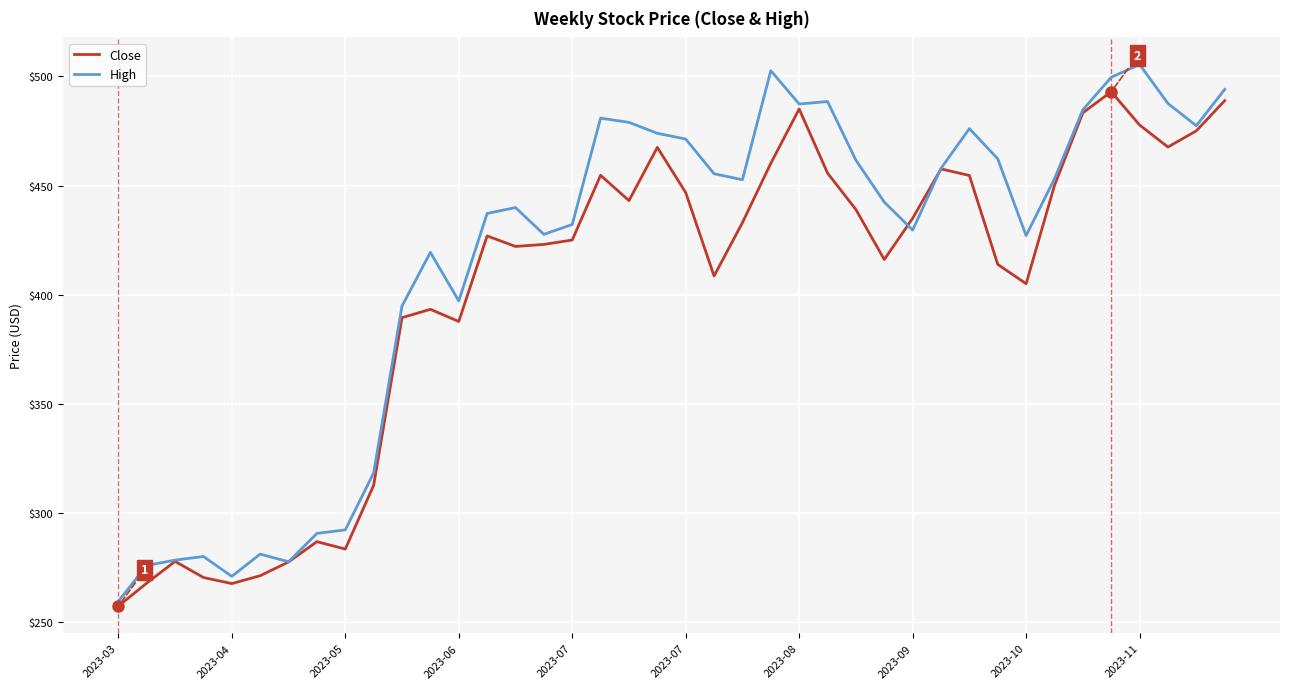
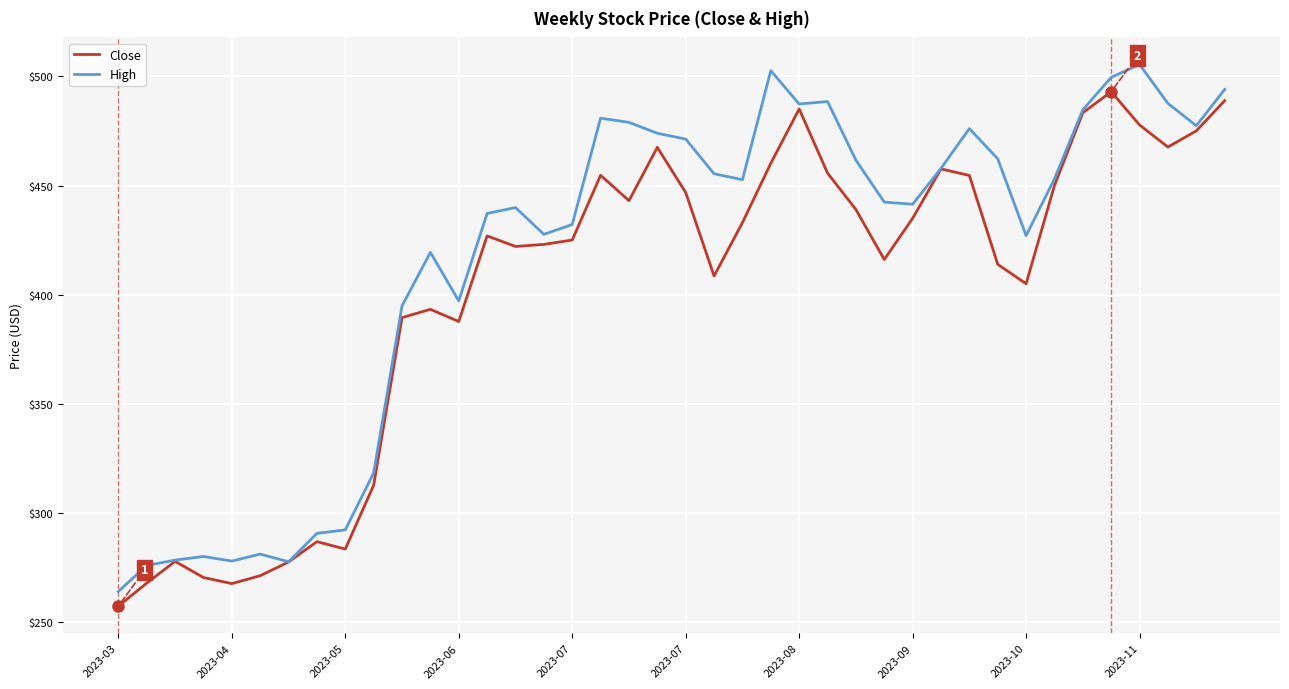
  {
    "High": {
-     "2023-03": "$259",
-     "2023-04": "$271",
+     "2023-03": "$264",
+     "2023-04": "$278",
      "2023-05": "$292",
      "2023-06": "$397",
      "2023-08": "$487",
-     "2023-09": "$430",
+     "2023-09": "$441",
      "2023-10": "$427"
    }
  }
